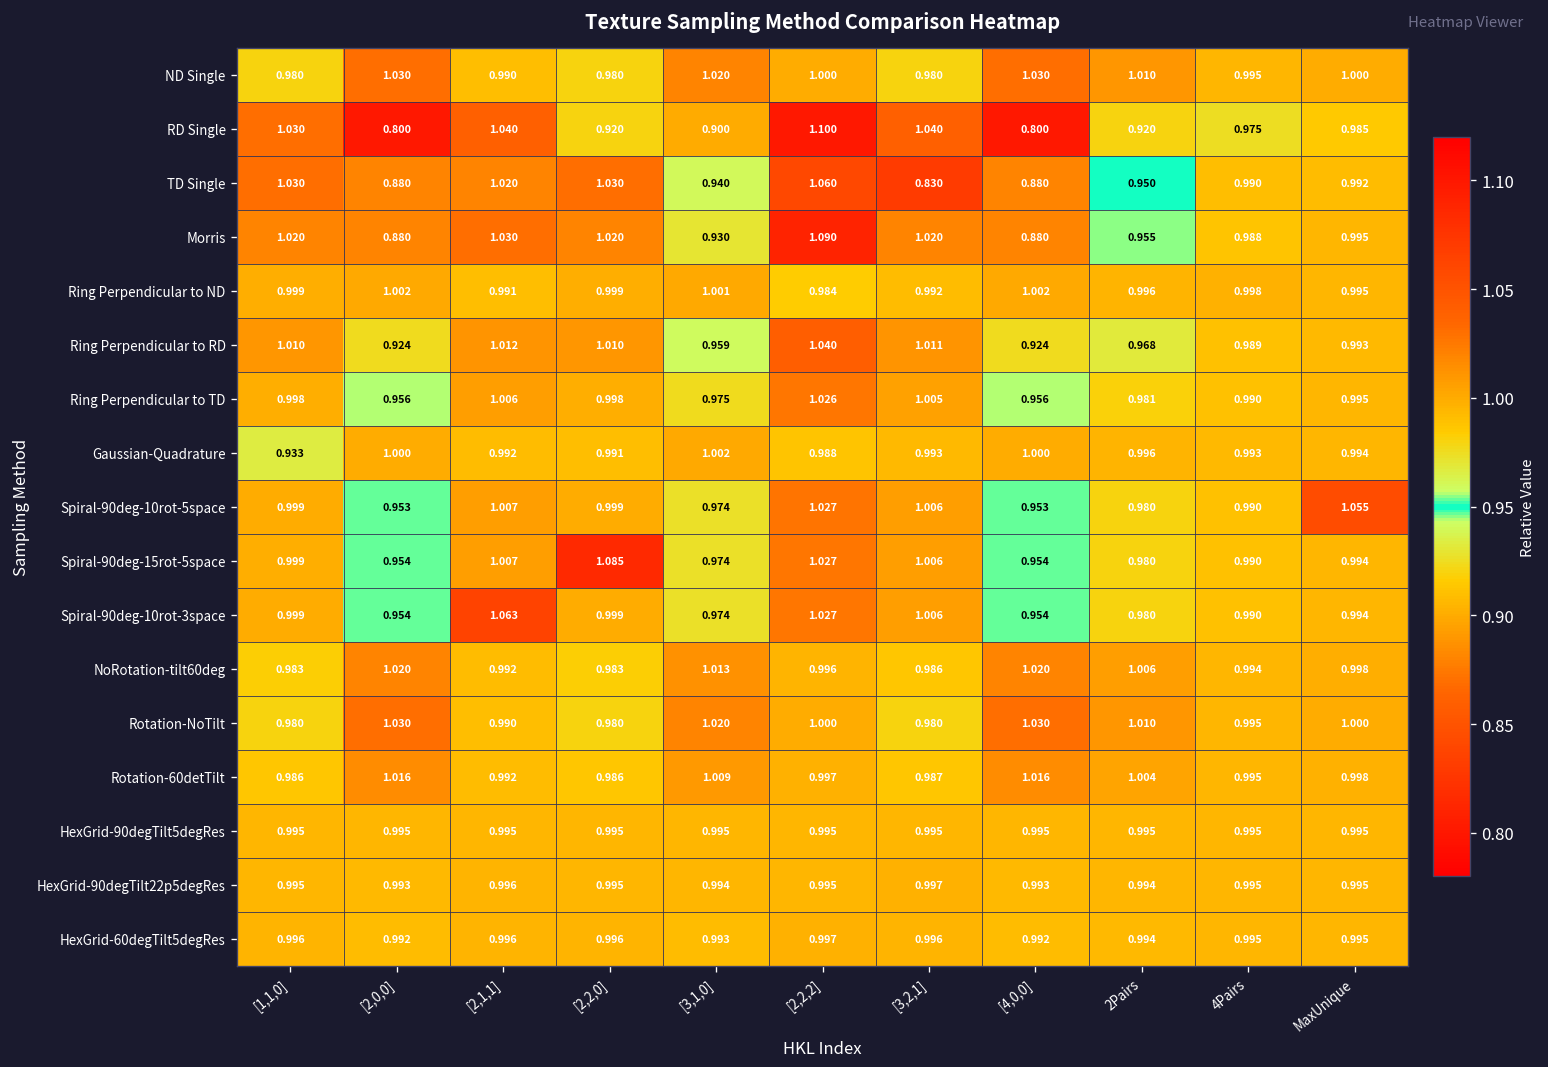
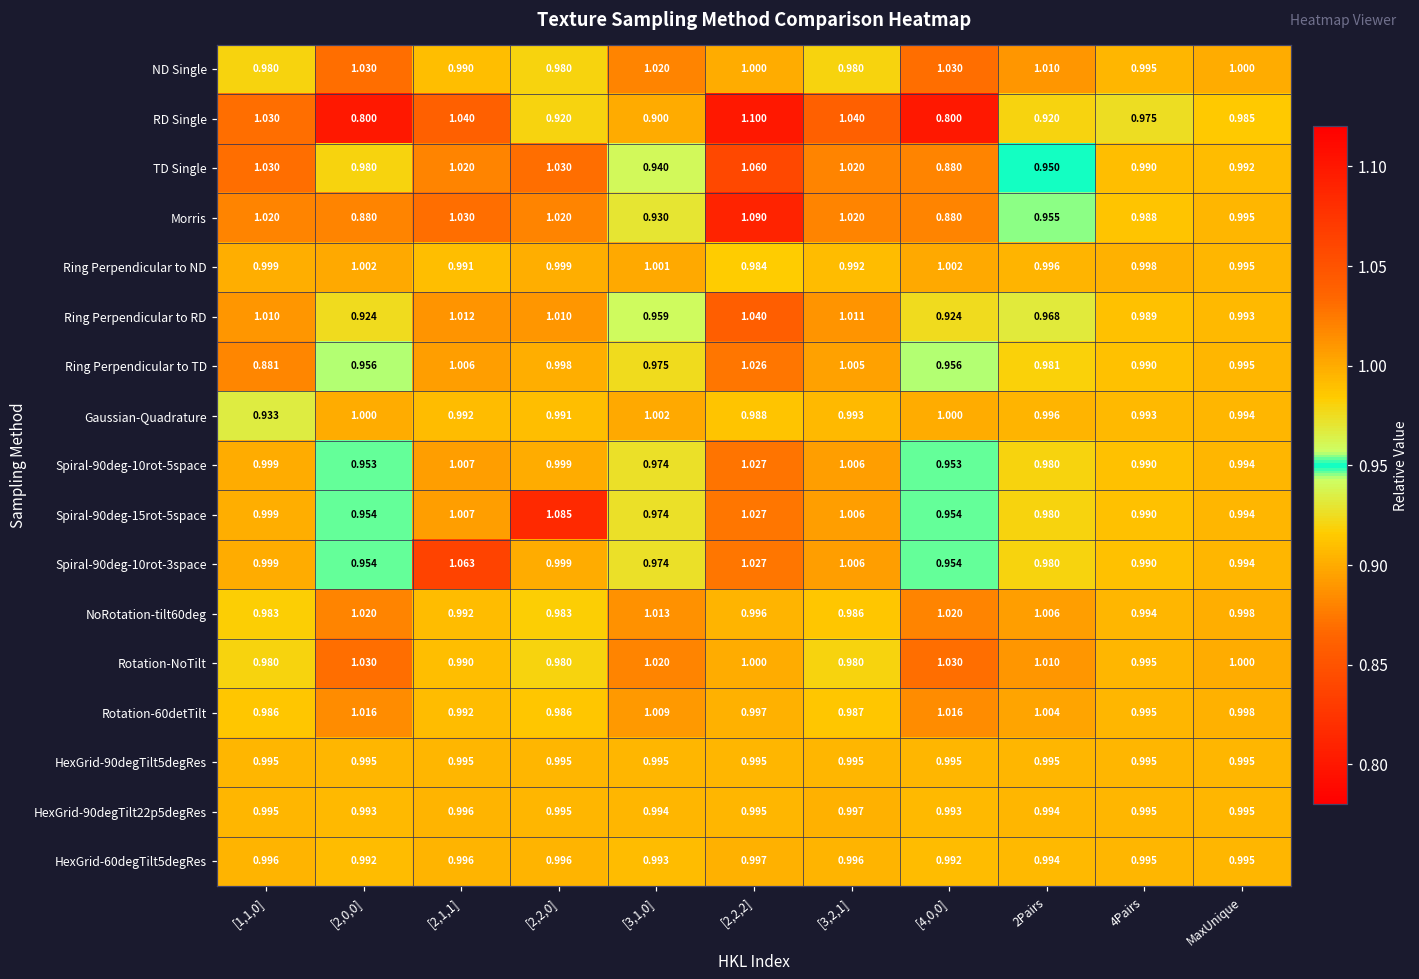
  {
    "ND Single": {
      "[1,1,0]": 0.980,
      "[2,0,0]": 1.030,
      "[2,1,1]": 0.990,
      "[2,2,0]": 0.980,
      "[3,1,0]": 1.020,
      "[2,2,2]": 1.000,
      "[3,2,1]": 0.980,
      "[4,0,0]": 1.030,
      "2Pairs": 1.010,
      "4Pairs": 0.995,
      "MaxUnique": 1.000
    },
    "RD Single": {
      "[1,1,0]": 1.030,
      "[2,0,0]": 0.800,
      "[2,1,1]": 1.040,
      "[2,2,0]": 0.920,
      "[3,1,0]": 0.900,
      "[2,2,2]": 1.100,
      "[3,2,1]": 1.040,
      "[4,0,0]": 0.800,
      "2Pairs": 0.920,
      "4Pairs": 0.975,
      "MaxUnique": 0.985
    },
    "TD Single": {
      "[1,1,0]": 1.030,
-     "[2,0,0]": 0.880,
+     "[2,0,0]": 0.980,
      "[2,1,1]": 1.020,
      "[2,2,0]": 1.030,
      "[3,1,0]": 0.940,
      "[2,2,2]": 1.060,
-     "[3,2,1]": 0.830,
+     "[3,2,1]": 1.020,
      "[4,0,0]": 0.880,
      "2Pairs": 0.950,
      "4Pairs": 0.990,
      "MaxUnique": 0.992
    },
    "Morris": {
      "[1,1,0]": 1.020,
      "[2,0,0]": 0.880,
      "[2,1,1]": 1.030,
      "[2,2,0]": 1.020,
      "[3,1,0]": 0.930,
      "[2,2,2]": 1.090,
      "[3,2,1]": 1.020,
      "[4,0,0]": 0.880,
      "2Pairs": 0.955,
      "4Pairs": 0.988,
      "MaxUnique": 0.995
    },
    "Ring Perpendicular to ND": {
      "[1,1,0]": 0.999,
      "[2,0,0]": 1.002,
      "[2,1,1]": 0.991,
      "[2,2,0]": 0.999,
      "[3,1,0]": 1.001,
      "[2,2,2]": 0.984,
      "[3,2,1]": 0.992,
      "[4,0,0]": 1.002,
      "2Pairs": 0.996,
      "4Pairs": 0.998,
      "MaxUnique": 0.995
    },
    "Ring Perpendicular to RD": {
      "[1,1,0]": 1.010,
      "[2,0,0]": 0.924,
      "[2,1,1]": 1.012,
      "[2,2,0]": 1.010,
      "[3,1,0]": 0.959,
      "[2,2,2]": 1.040,
      "[3,2,1]": 1.011,
      "[4,0,0]": 0.924,
      "2Pairs": 0.968,
      "4Pairs": 0.989,
      "MaxUnique": 0.993
    },
    "Ring Perpendicular to TD": {
-     "[1,1,0]": 0.998,
+     "[1,1,0]": 0.881,
      "[2,0,0]": 0.956,
      "[2,1,1]": 1.006,
      "[2,2,0]": 0.998,
      "[3,1,0]": 0.975,
      "[2,2,2]": 1.026,
      "[3,2,1]": 1.005,
      "[4,0,0]": 0.956,
      "2Pairs": 0.981,
      "4Pairs": 0.990,
      "MaxUnique": 0.995
    },
    "Gaussian-Quadrature": {
      "[1,1,0]": 0.933,
      "[2,0,0]": 1.000,
      "[2,1,1]": 0.992,
      "[2,2,0]": 0.991,
      "[3,1,0]": 1.002,
      "[2,2,2]": 0.988,
      "[3,2,1]": 0.993,
      "[4,0,0]": 1.000,
      "2Pairs": 0.996,
      "4Pairs": 0.993,
      "MaxUnique": 0.994
    },
    "Spiral-90deg-10rot-5space": {
      "[1,1,0]": 0.999,
      "[2,0,0]": 0.953,
      "[2,1,1]": 1.007,
      "[2,2,0]": 0.999,
      "[3,1,0]": 0.974,
      "[2,2,2]": 1.027,
      "[3,2,1]": 1.006,
      "[4,0,0]": 0.953,
      "2Pairs": 0.980,
      "4Pairs": 0.990,
-     "MaxUnique": 1.055
+     "MaxUnique": 0.994
    },
    "Spiral-90deg-15rot-5space": {
      "[1,1,0]": 0.999,
      "[2,0,0]": 0.954,
      "[2,1,1]": 1.007,
      "[2,2,0]": 1.085,
      "[3,1,0]": 0.974,
      "[2,2,2]": 1.027,
      "[3,2,1]": 1.006,
      "[4,0,0]": 0.954,
      "2Pairs": 0.980,
      "4Pairs": 0.990,
      "MaxUnique": 0.994
    },
    "Spiral-90deg-10rot-3space": {
      "[1,1,0]": 0.999,
      "[2,0,0]": 0.954,
      "[2,1,1]": 1.063,
      "[2,2,0]": 0.999,
      "[3,1,0]": 0.974,
      "[2,2,2]": 1.027,
      "[3,2,1]": 1.006,
      "[4,0,0]": 0.954,
      "2Pairs": 0.980,
      "4Pairs": 0.990,
      "MaxUnique": 0.994
    },
    "NoRotation-tilt60deg": {
      "[1,1,0]": 0.983,
      "[2,0,0]": 1.020,
      "[2,1,1]": 0.992,
      "[2,2,0]": 0.983,
      "[3,1,0]": 1.013,
      "[2,2,2]": 0.996,
      "[3,2,1]": 0.986,
      "[4,0,0]": 1.020,
      "2Pairs": 1.006,
      "4Pairs": 0.994,
      "MaxUnique": 0.998
    },
    "Rotation-NoTilt": {
      "[1,1,0]": 0.980,
      "[2,0,0]": 1.030,
      "[2,1,1]": 0.990,
      "[2,2,0]": 0.980,
      "[3,1,0]": 1.020,
      "[2,2,2]": 1.000,
      "[3,2,1]": 0.980,
      "[4,0,0]": 1.030,
      "2Pairs": 1.010,
      "4Pairs": 0.995,
      "MaxUnique": 1.000
    },
    "Rotation-60detTilt": {
      "[1,1,0]": 0.986,
      "[2,0,0]": 1.016,
      "[2,1,1]": 0.992,
      "[2,2,0]": 0.986,
      "[3,1,0]": 1.009,
      "[2,2,2]": 0.997,
      "[3,2,1]": 0.987,
      "[4,0,0]": 1.016,
      "2Pairs": 1.004,
      "4Pairs": 0.995,
      "MaxUnique": 0.998
    },
    "HexGrid-90degTilt5degRes": {
      "[1,1,0]": 0.995,
      "[2,0,0]": 0.995,
      "[2,1,1]": 0.995,
      "[2,2,0]": 0.995,
      "[3,1,0]": 0.995,
      "[2,2,2]": 0.995,
      "[3,2,1]": 0.995,
      "[4,0,0]": 0.995,
      "2Pairs": 0.995,
      "4Pairs": 0.995,
      "MaxUnique": 0.995
    },
    "HexGrid-90degTilt22p5degRes": {
      "[1,1,0]": 0.995,
      "[2,0,0]": 0.993,
      "[2,1,1]": 0.996,
      "[2,2,0]": 0.995,
      "[3,1,0]": 0.994,
      "[2,2,2]": 0.995,
      "[3,2,1]": 0.997,
      "[4,0,0]": 0.993,
      "2Pairs": 0.994,
      "4Pairs": 0.995,
      "MaxUnique": 0.995
    },
    "HexGrid-60degTilt5degRes": {
      "[1,1,0]": 0.996,
      "[2,0,0]": 0.992,
      "[2,1,1]": 0.996,
      "[2,2,0]": 0.996,
      "[3,1,0]": 0.993,
      "[2,2,2]": 0.997,
      "[3,2,1]": 0.996,
      "[4,0,0]": 0.992,
      "2Pairs": 0.994,
      "4Pairs": 0.995,
      "MaxUnique": 0.995
    }
  }
